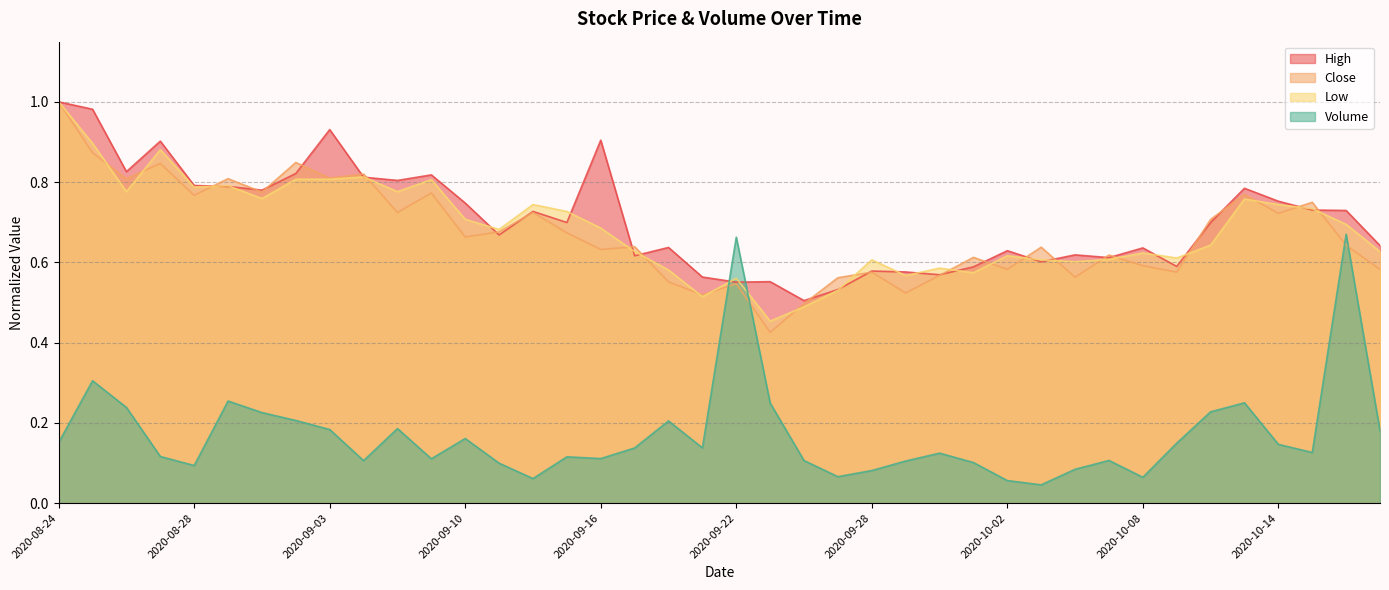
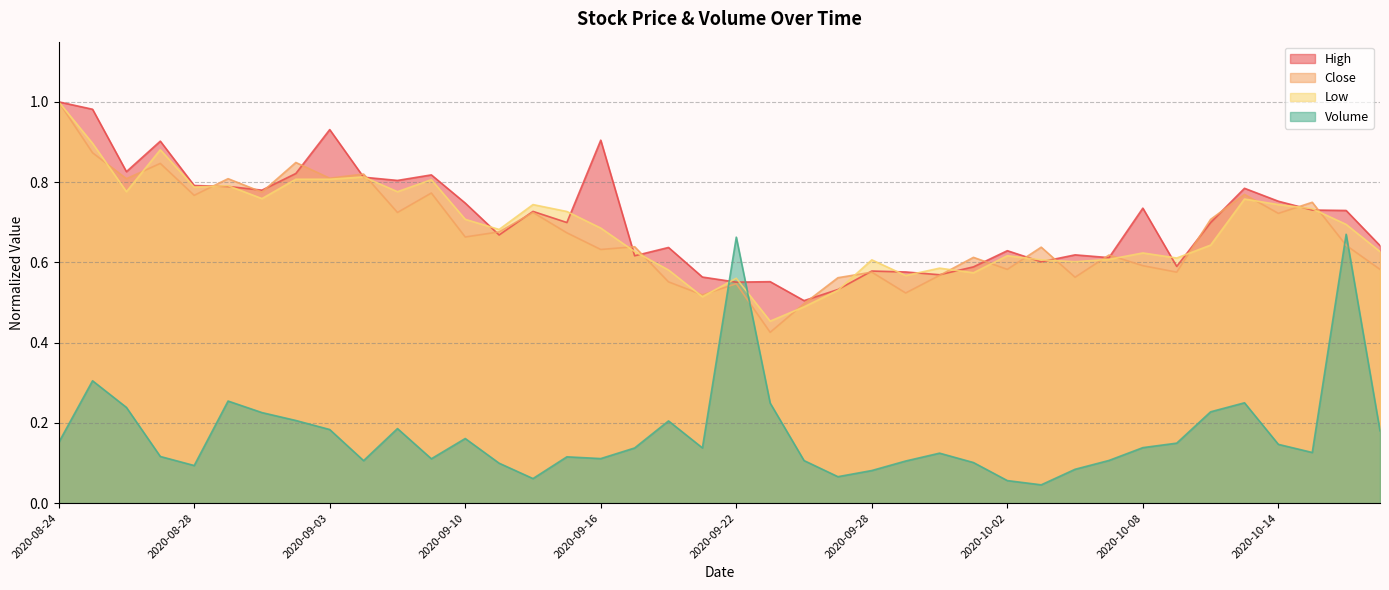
  {
    "High": {
      "2020-09-03": 0.93,
      "2020-09-10": 0.75,
      "2020-09-16": 0.90,
      "2020-10-02": 0.63,
-     "2020-10-08": 0.64,
+     "2020-10-08": 0.74,
      "2020-10-14": 0.75
    },
    "Volume": {
      "2020-08-24": 0.15,
      "2020-08-28": 0.09,
      "2020-09-03": 0.18,
      "2020-09-10": 0.16,
      "2020-09-16": 0.11,
      "2020-09-22": 0.66,
      "2020-09-28": 0.08,
      "2020-10-02": 0.06,
-     "2020-10-08": 0.06,
+     "2020-10-08": 0.14,
      "2020-10-14": 0.15
    }
  }
